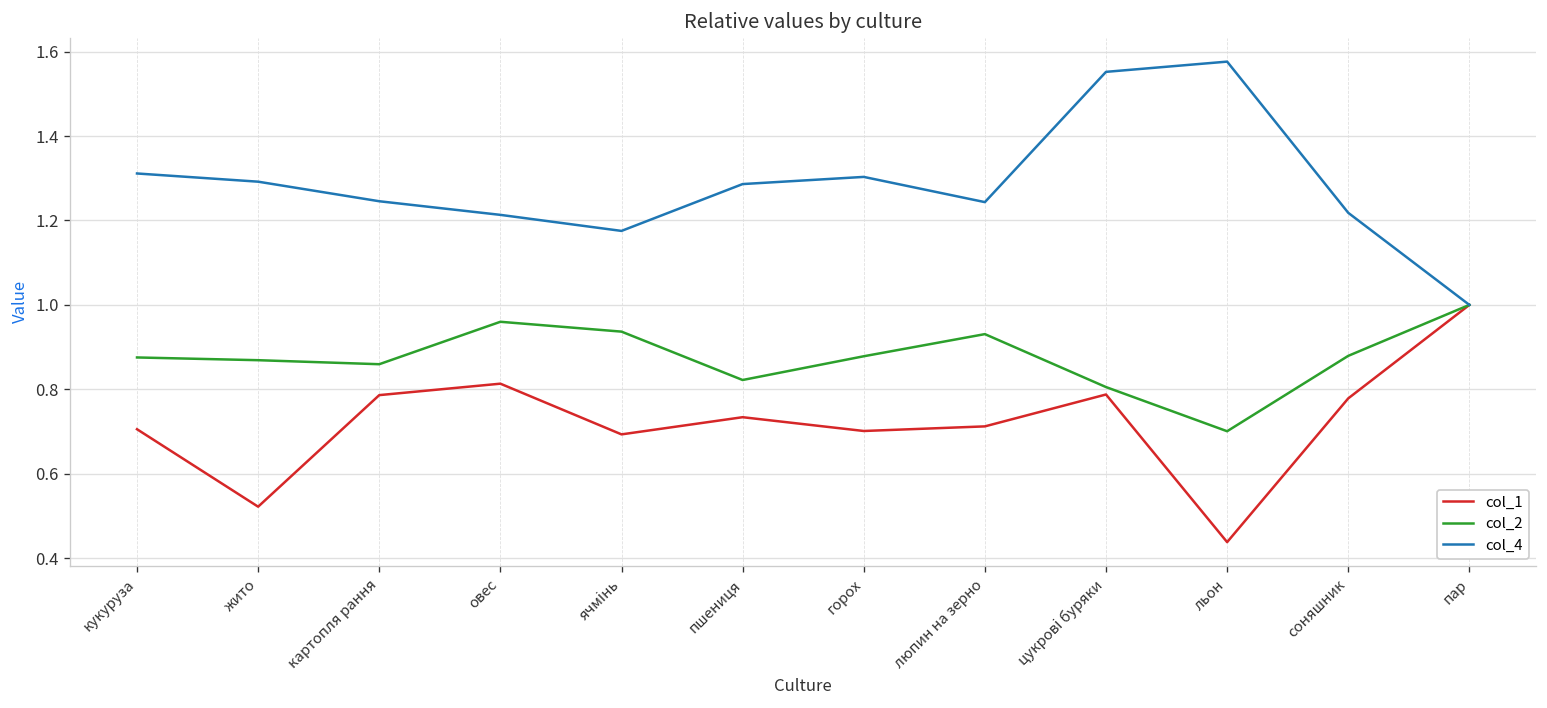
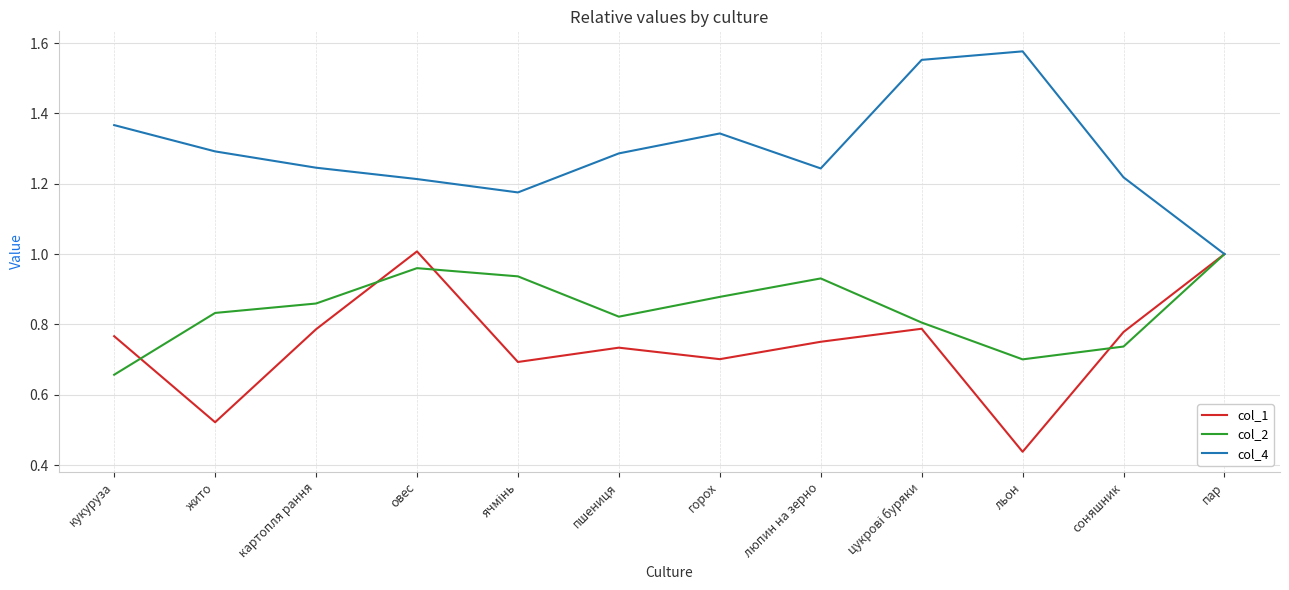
  {
    "col_1": {
-     "кукуруза": 0.71,
+     "кукуруза": 0.77,
      "жито": 0.52,
      "картопля рання": 0.79,
-     "овес": 0.81,
+     "овес": 1.01,
      "ячмінь": 0.69,
      "пшениця": 0.73,
      "горох": 0.70,
-     "люпин на зерно": 0.71,
+     "люпин на зерно": 0.75,
      "цукрові буряки": 0.79,
      "льон": 0.44,
      "соняшник": 0.78
    },
    "col_2": {
-     "кукуруза": 0.88,
-     "жито": 0.87,
+     "кукуруза": 0.66,
+     "жито": 0.83,
      "картопля рання": 0.86,
      "овес": 0.96,
      "ячмінь": 0.94,
      "пшениця": 0.82,
      "горох": 0.88,
      "люпин на зерно": 0.93,
      "цукрові буряки": 0.81,
      "льон": 0.70,
-     "соняшник": 0.88
+     "соняшник": 0.74
    },
    "col_4": {
-     "кукуруза": 1.31,
+     "кукуруза": 1.37,
      "жито": 1.29,
      "картопля рання": 1.25,
      "овес": 1.21,
      "ячмінь": 1.18,
      "пшениця": 1.29,
-     "горох": 1.30,
+     "горох": 1.34,
      "люпин на зерно": 1.24,
      "цукрові буряки": 1.55,
      "льон": 1.58,
      "соняшник": 1.22
    }
  }
